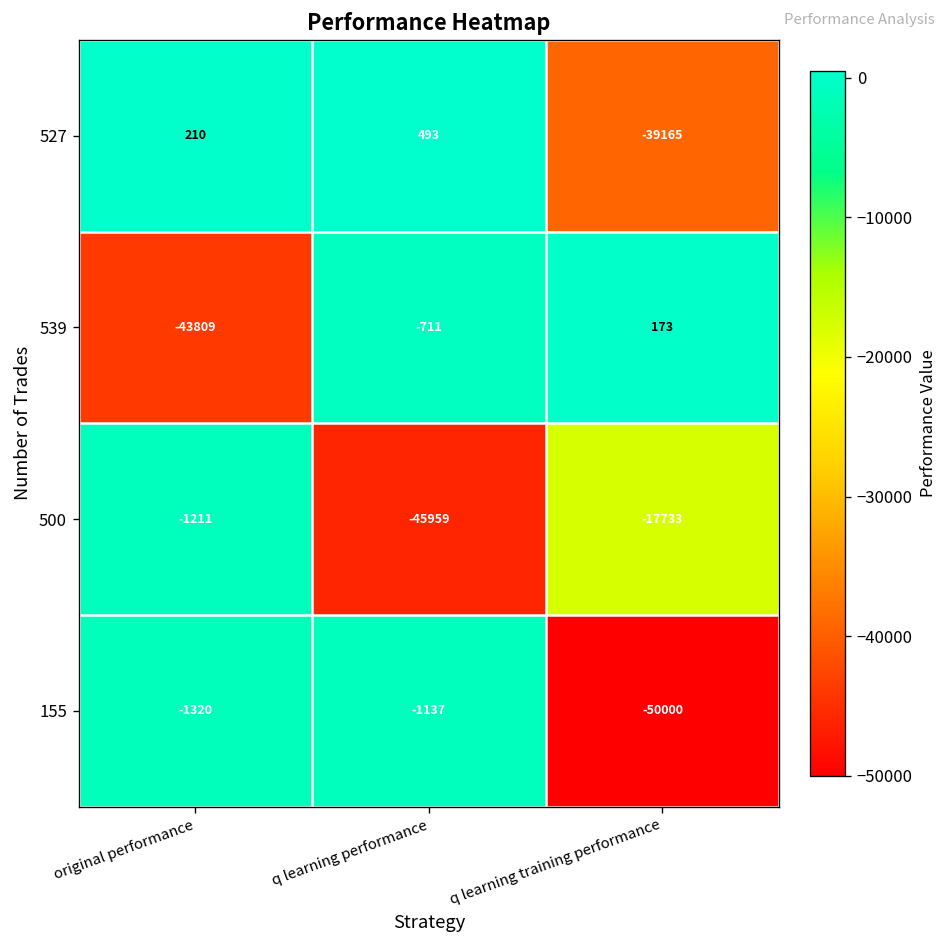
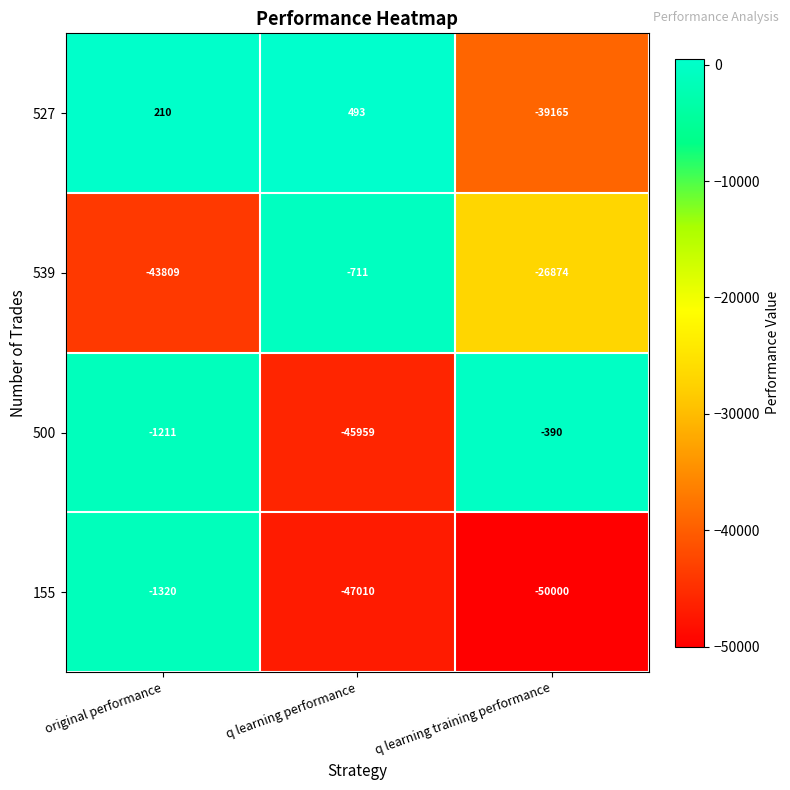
  {
    "527": {
      "original performance": 210,
      "q learning performance": 493,
      "q learning training performance": -39165
    },
    "539": {
      "original performance": -43809,
      "q learning performance": -711,
-     "q learning training performance": 173
+     "q learning training performance": -26874
    },
    "500": {
      "original performance": -1211,
      "q learning performance": -45959,
-     "q learning training performance": -17733
+     "q learning training performance": -390
    },
    "155": {
      "original performance": -1320,
-     "q learning performance": -1137,
+     "q learning performance": -47010,
      "q learning training performance": -50000
    }
  }
